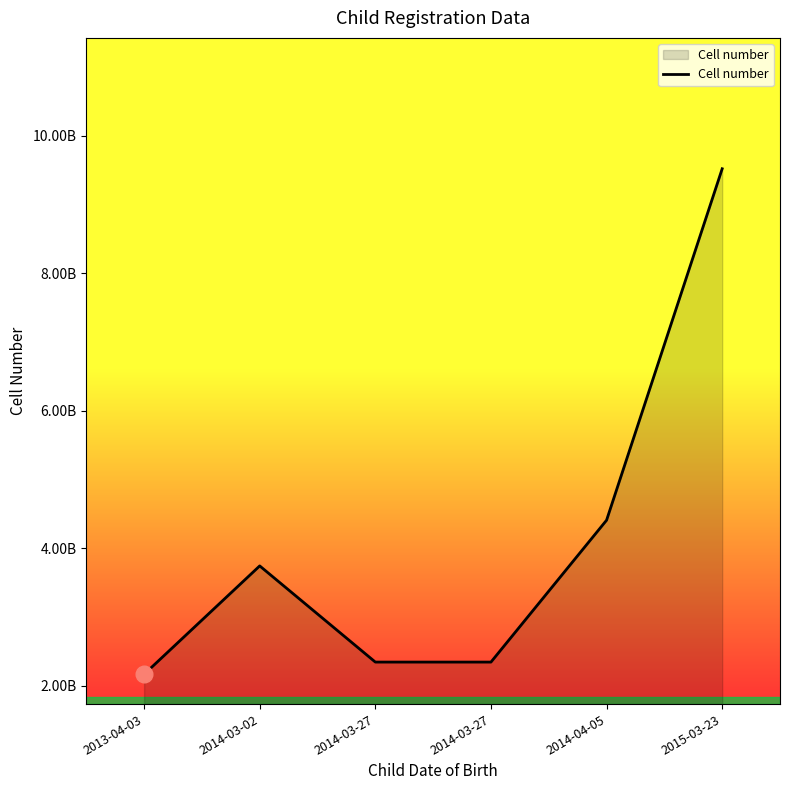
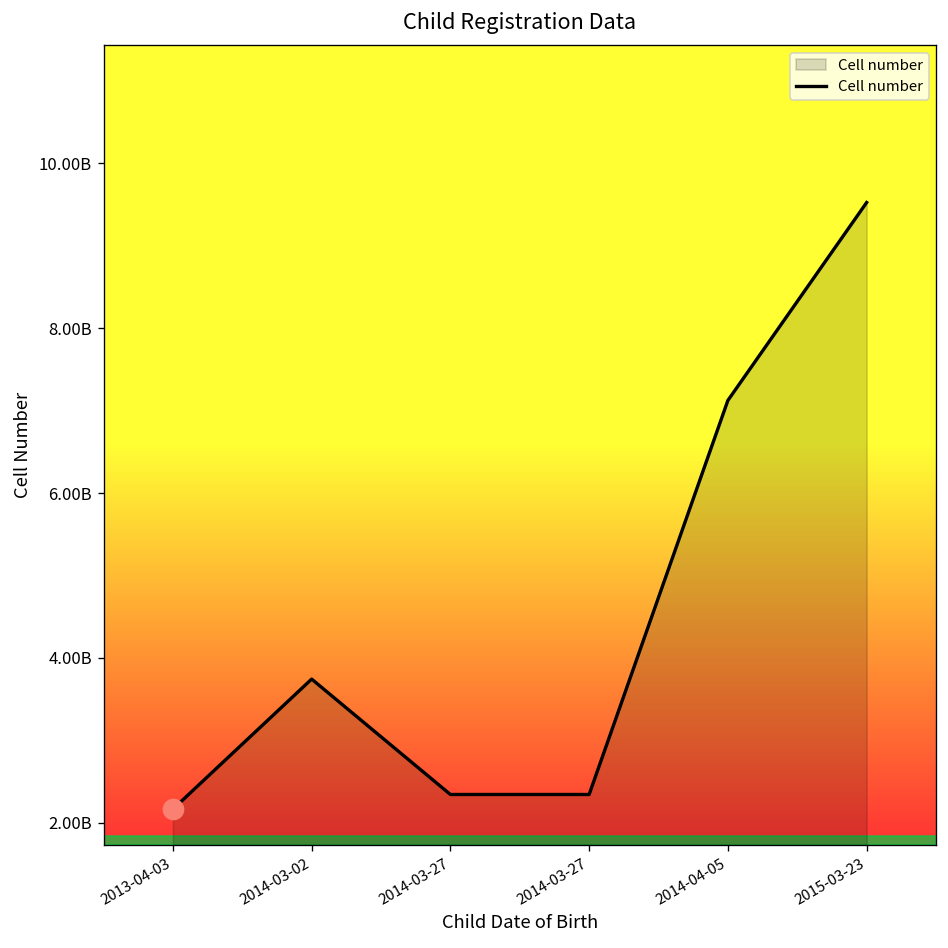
  {
    "Cell number": {
      "2014-03-02": 3700000000,
-     "2014-04-05": 4400000000,
+     "2014-04-05": 7100000000,
      "2015-03-23": 9500000000
    }
  }
